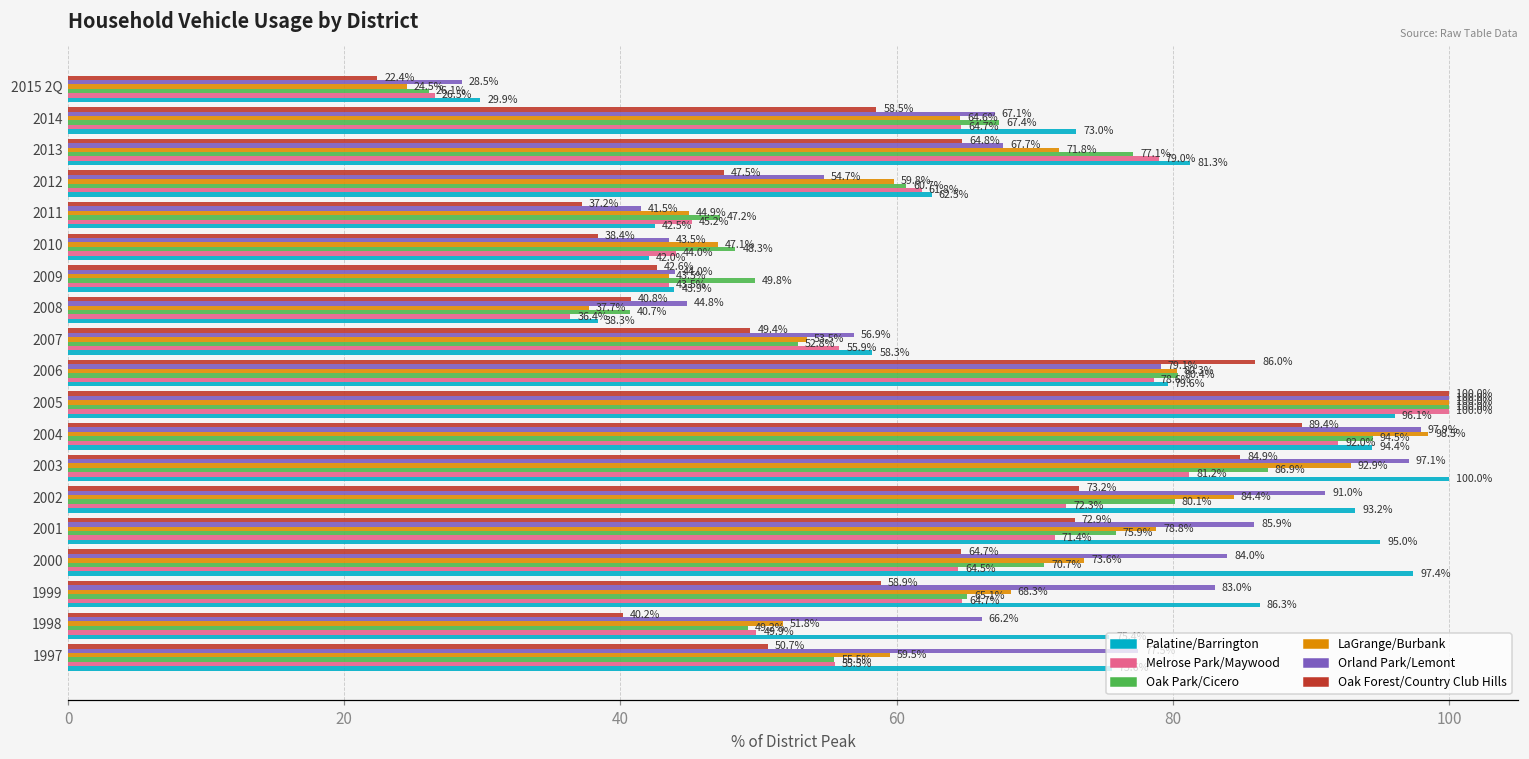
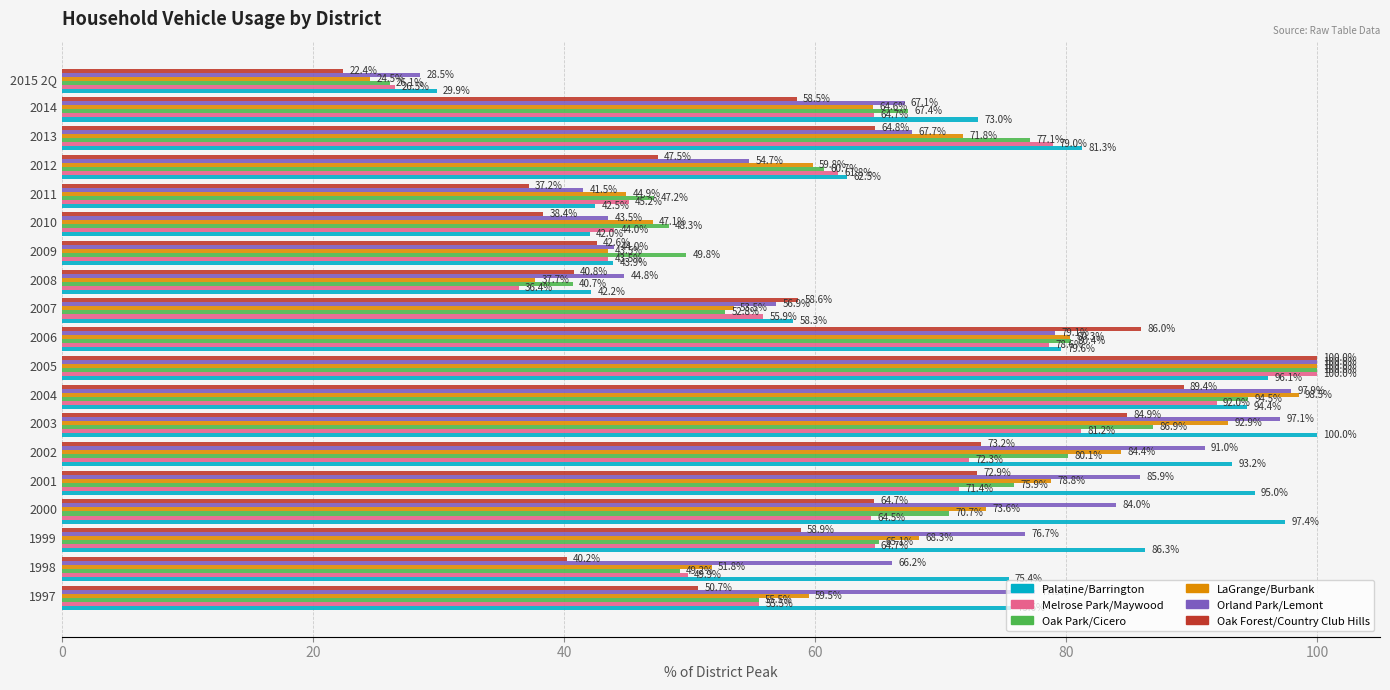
  {
    "Palatine/Barrington": {
      "2015 2Q": "29.9%",
      "2014": "73.0%",
      "2013": "81.3%",
      "2011": "42.5%",
      "2010": "42.0%",
-     "2008": "38.3%",
+     "2008": "42.2%",
      "2007": "58.3%",
      "2005": "96.1%",
      "2003": "100.0%",
      "2002": "93.2%",
      "2001": "95.0%",
      "2000": "97.4%",
      "1999": "86.3%"
    },
    "Melrose Park/Maywood": {
      "2013": "79.0%",
      "2010": "44.0%",
      "2008": "36.4%",
      "2007": "55.9%",
      "2004": "92.0%",
      "2003": "81.2%",
      "2002": "72.3%",
      "2001": "71.4%",
      "2000": "64.5%"
    },
    "Oak Park/Cicero": {
      "2013": "77.1%",
      "2011": "47.2%",
      "2009": "49.8%",
      "2008": "40.7%",
      "2003": "86.9%",
      "2002": "80.1%",
      "2001": "75.9%",
      "2000": "70.7%"
    },
    "LaGrange/Burbank": {
      "2013": "71.8%",
      "2008": "37.7%",
      "2003": "92.9%",
      "2002": "84.4%",
      "2001": "78.8%",
      "2000": "73.6%",
      "1999": "68.3%",
      "1998": "51.8%",
      "1997": "59.5%"
    },
    "Orland Park/Lemont": {
      "2015 2Q": "28.5%",
      "2013": "67.7%",
      "2012": "54.7%",
      "2011": "41.5%",
      "2010": "43.5%",
      "2008": "44.8%",
      "2007": "56.9%",
      "2003": "97.1%",
      "2002": "91.0%",
      "2001": "85.9%",
      "2000": "84.0%",
-     "1999": "83.0%",
+     "1999": "76.7%",
      "1998": "66.2%"
    },
    "Oak Forest/Country Club Hills": {
      "2015 2Q": "22.4%",
      "2014": "58.5%",
      "2013": "64.8%",
      "2012": "47.5%",
      "2011": "37.2%",
      "2010": "38.4%",
      "2008": "40.8%",
-     "2007": "49.4%",
+     "2007": "58.6%",
      "2006": "86.0%",
      "2004": "89.4%",
      "2003": "84.9%",
      "2002": "73.2%",
      "2001": "72.9%",
      "2000": "64.7%",
      "1999": "58.9%",
      "1998": "40.2%",
      "1997": "50.7%"
    }
  }
